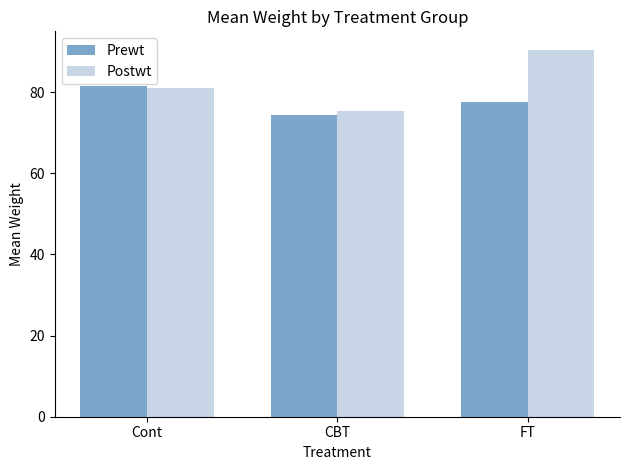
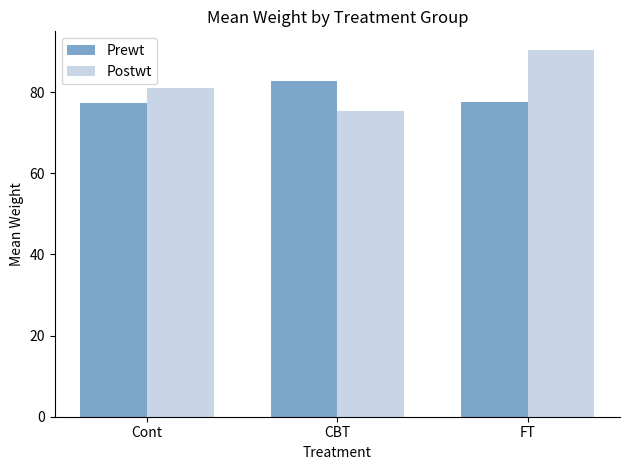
  {
    "Prewt": {
-     "Cont": 81,
-     "CBT": 74,
+     "Cont": 77,
+     "CBT": 83,
      "FT": 77
    },
    "Postwt": {
      "Cont": 81,
      "CBT": 75,
      "FT": 90
    }
  }
